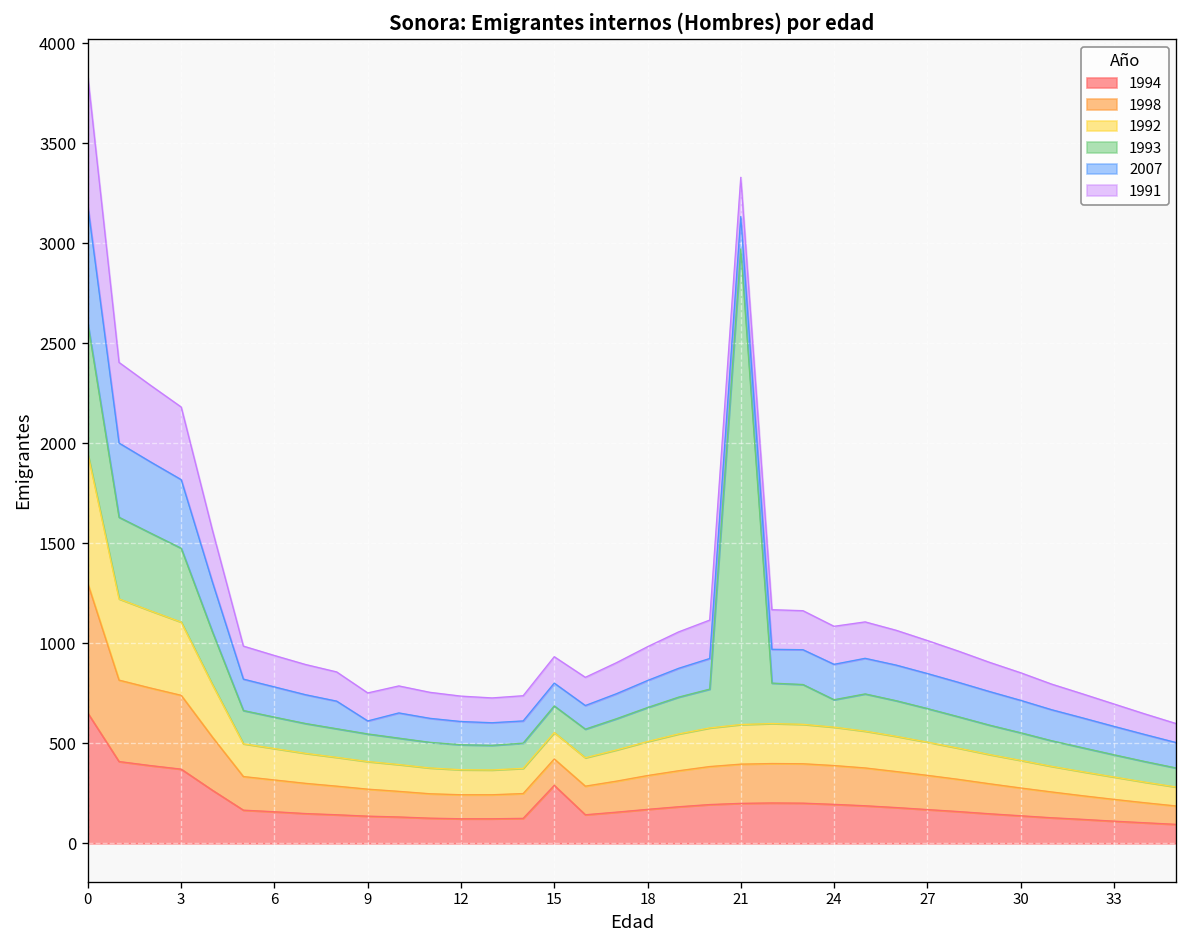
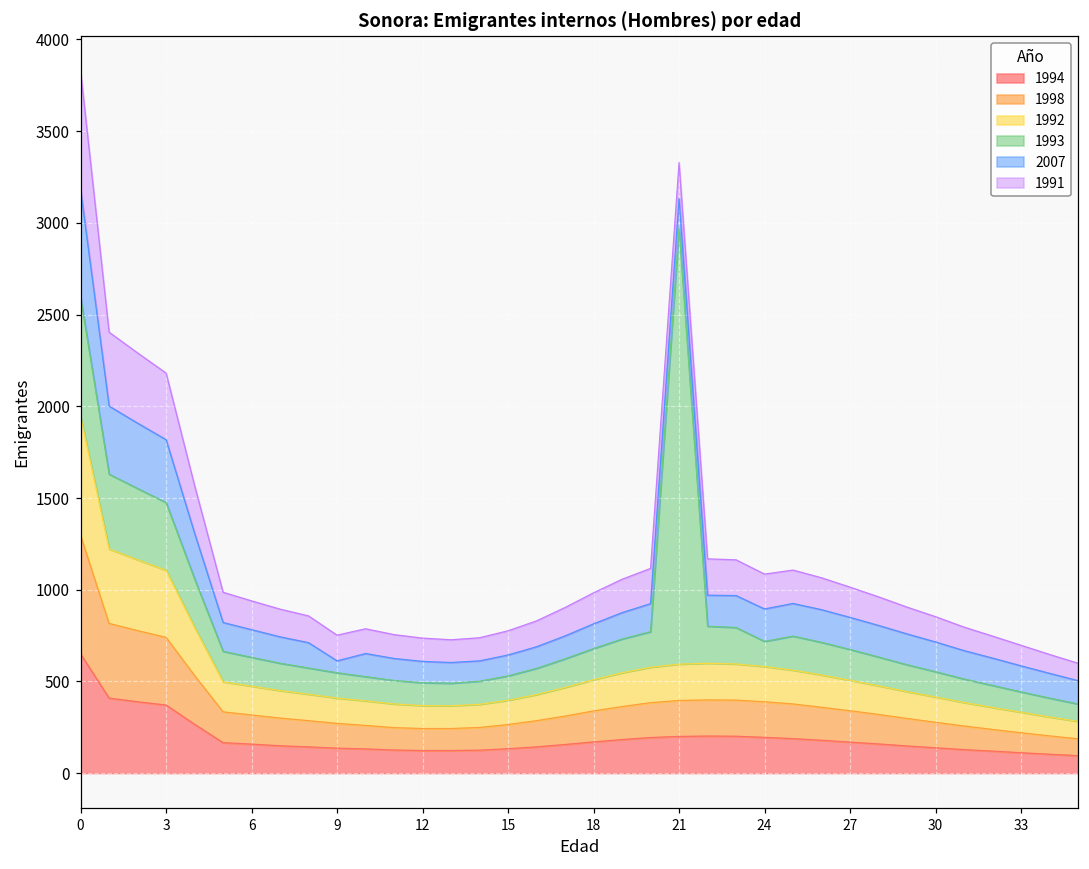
  {
    "1994": {
      "0": 650,
      "3": 370,
      "6": 160,
      "9": 140,
      "12": 120,
-     "15": 290,
+     "15": 130,
      "18": 170,
      "21": 200,
      "24": 200,
      "27": 170,
      "30": 140,
      "33": 110
    },
    "1993": {
      "0": 650,
      "3": 370,
      "6": 160,
      "9": 140,
      "12": 130,
      "15": 130,
      "18": 170,
      "21": 2380,
      "24": 140,
      "27": 170,
      "30": 140,
      "33": 110
    },
    "2007": {
      "0": 590,
      "3": 340,
      "6": 150,
      "9": 70,
      "12": 120,
      "15": 110,
      "18": 140,
      "21": 160,
      "24": 180,
      "27": 180,
      "30": 160,
      "33": 140
    },
    "1991": {
      "0": 650,
      "3": 360,
      "6": 160,
      "9": 140,
      "12": 130,
      "15": 130,
      "18": 170,
      "21": 200,
      "24": 190,
      "27": 170,
      "30": 140,
      "33": 110
    }
  }
